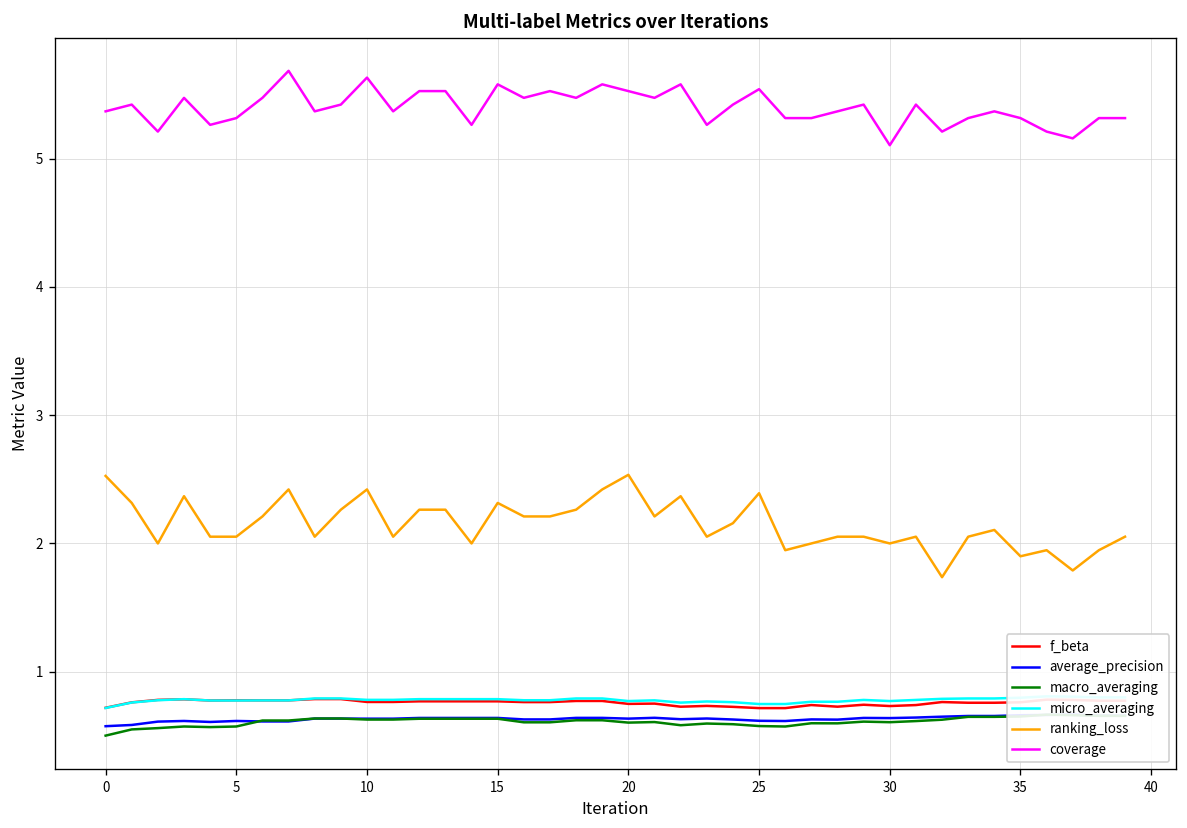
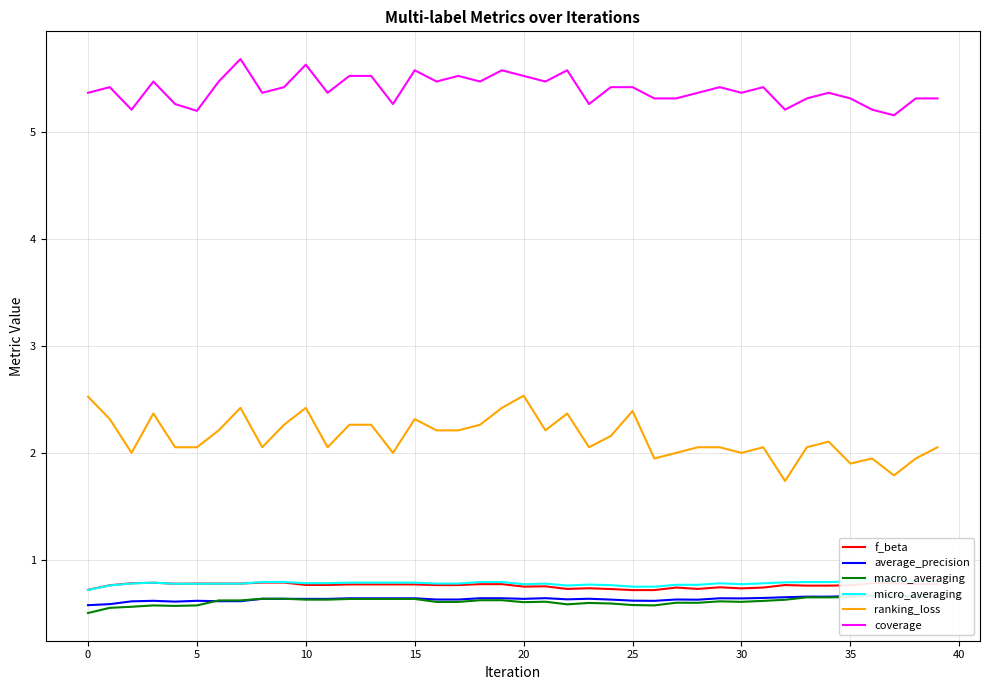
  {
    "f_beta": {
      "25": 0.72,
      "30": 0.73
    },
    "average_precision": {
      "0": 0.58,
      "5": 0.62,
      "20": 0.63,
      "25": 0.62,
      "30": 0.64
    },
    "macro_averaging": {
      "0": 0.50,
      "5": 0.57,
      "20": 0.60,
      "25": 0.58,
      "30": 0.61
    },
    "micro_averaging": {
      "25": 0.75,
      "30": 0.77
    },
    "ranking_loss": {
      "0": 2.53,
      "5": 2.05,
      "10": 2.42,
      "15": 2.32,
      "20": 2.54,
      "25": 2.39,
      "30": 2.00,
      "35": 1.90
    },
    "coverage": {
      "0": 5.37,
-     "5": 5.32,
+     "5": 5.20,
      "10": 5.63,
      "15": 5.58,
      "20": 5.53,
-     "25": 5.54,
-     "30": 5.10,
+     "25": 5.42,
+     "30": 5.37,
      "35": 5.32
    }
  }
